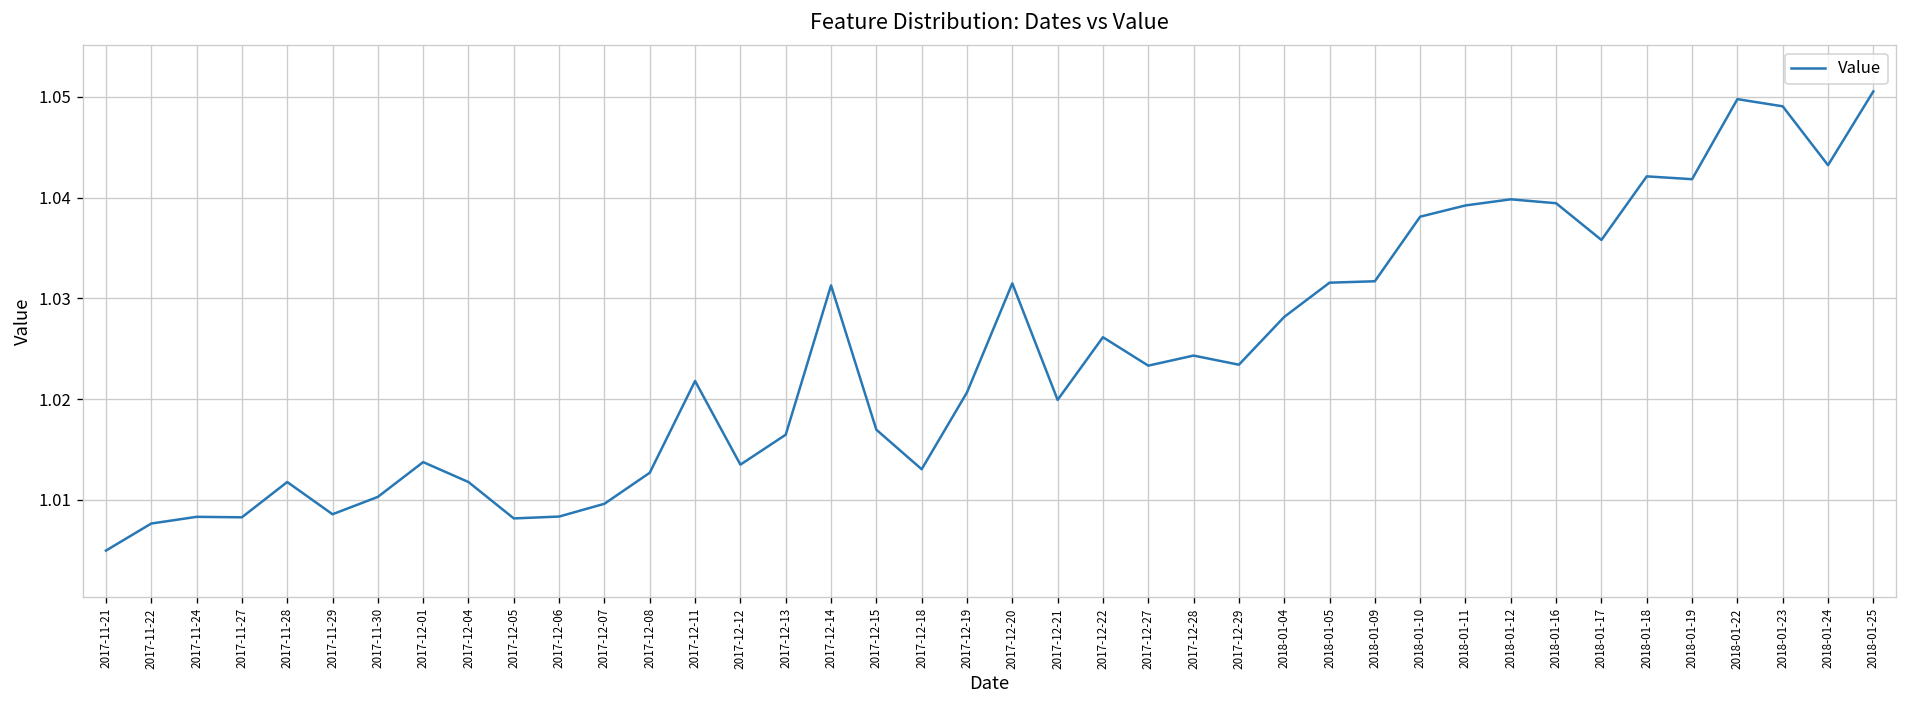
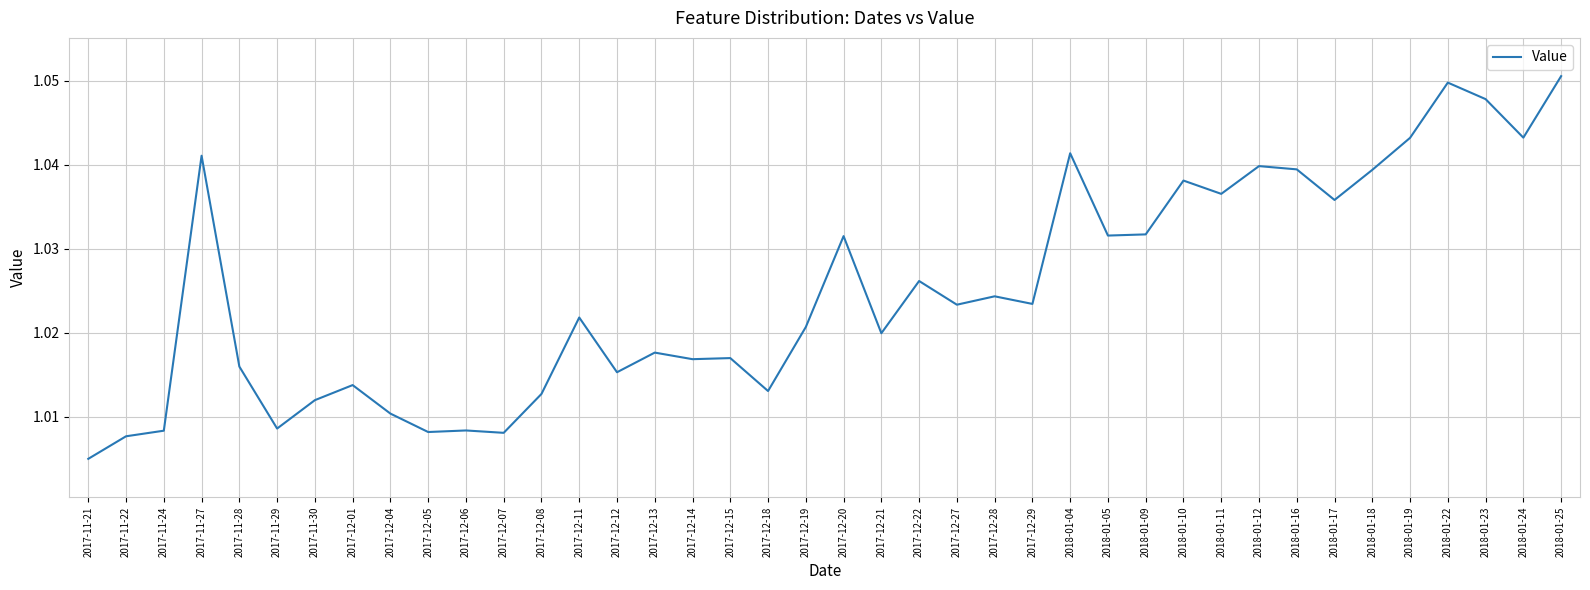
  {
    "2017-11-21": 1.005,
    "2017-11-22": 1.008,
    "2017-11-24": 1.008,
-   "2017-11-27": 1.008,
-   "2017-11-28": 1.012,
+   "2017-11-27": 1.041,
+   "2017-11-28": 1.016,
    "2017-11-29": 1.009,
-   "2017-11-30": 1.010,
+   "2017-11-30": 1.012,
    "2017-12-01": 1.014,
-   "2017-12-04": 1.012,
+   "2017-12-04": 1.010,
    "2017-12-05": 1.008,
    "2017-12-06": 1.008,
-   "2017-12-07": 1.010,
+   "2017-12-07": 1.008,
    "2017-12-08": 1.013,
    "2017-12-11": 1.022,
-   "2017-12-12": 1.013,
-   "2017-12-13": 1.016,
-   "2017-12-14": 1.031,
+   "2017-12-12": 1.015,
+   "2017-12-13": 1.018,
+   "2017-12-14": 1.017,
    "2017-12-15": 1.017,
    "2017-12-18": 1.013,
    "2017-12-19": 1.021,
    "2017-12-20": 1.031,
    "2017-12-21": 1.020,
    "2017-12-22": 1.026,
    "2017-12-27": 1.023,
    "2017-12-28": 1.024,
    "2017-12-29": 1.023,
-   "2018-01-04": 1.028,
+   "2018-01-04": 1.041,
    "2018-01-05": 1.032,
    "2018-01-09": 1.032,
    "2018-01-10": 1.038,
-   "2018-01-11": 1.039,
+   "2018-01-11": 1.037,
    "2018-01-12": 1.040,
    "2018-01-16": 1.039,
    "2018-01-17": 1.036,
-   "2018-01-18": 1.042,
-   "2018-01-19": 1.042,
+   "2018-01-18": 1.039,
+   "2018-01-19": 1.043,
    "2018-01-22": 1.050,
-   "2018-01-23": 1.049,
+   "2018-01-23": 1.048,
    "2018-01-24": 1.043,
    "2018-01-25": 1.051
  }
